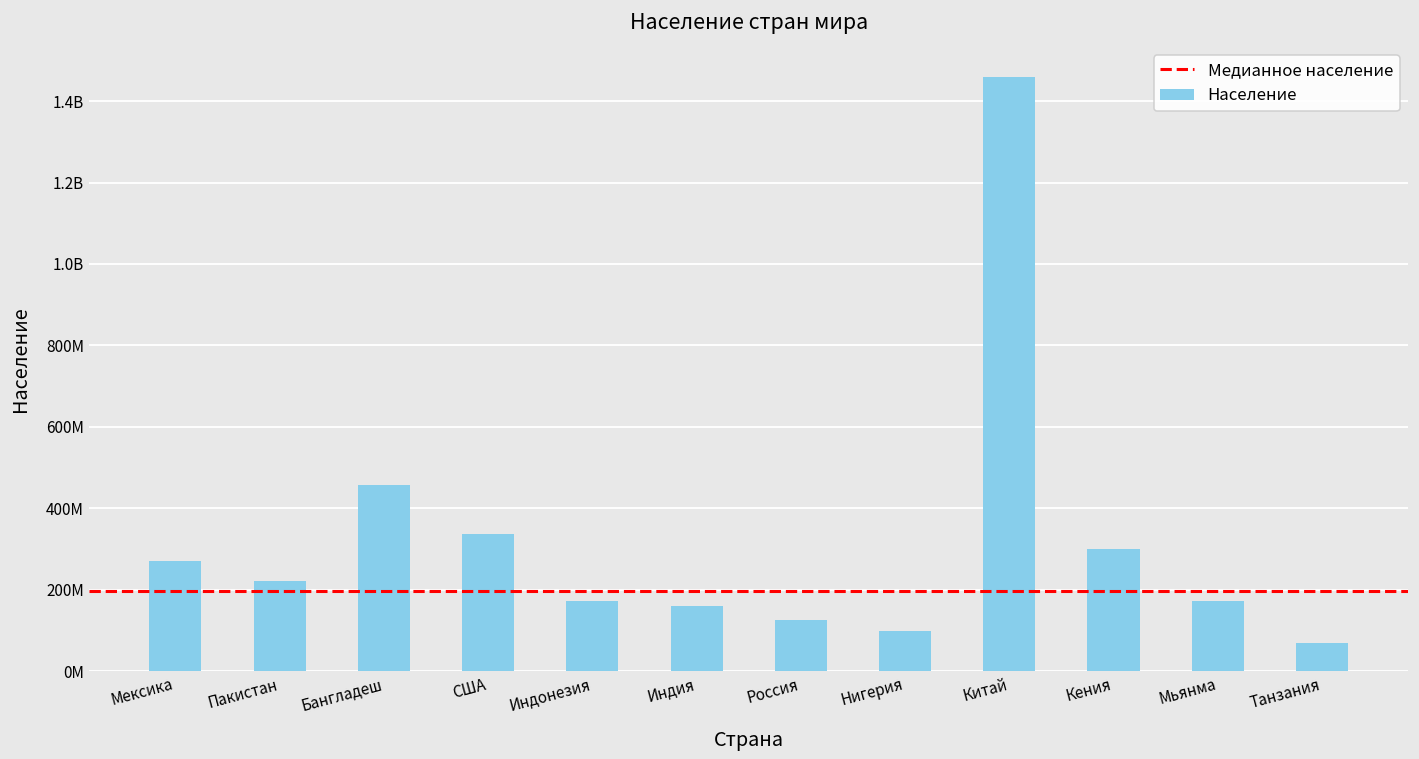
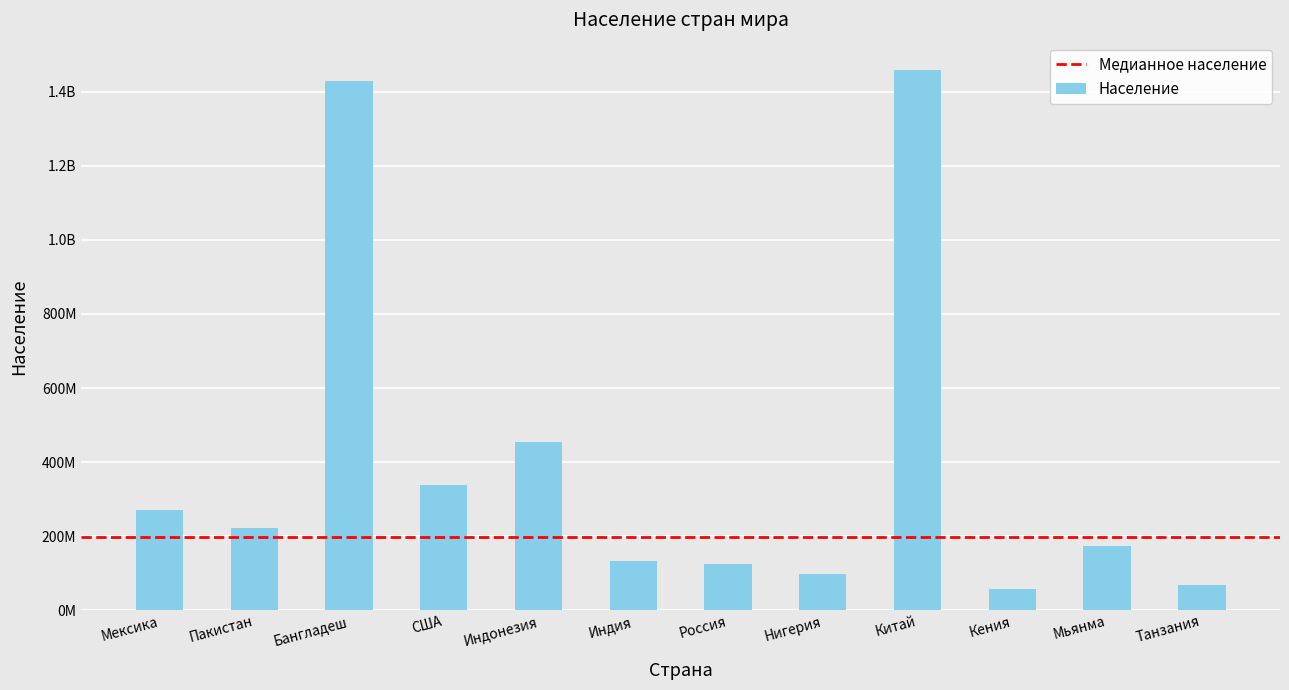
  {
    "Мексика": 270000000,
    "Пакистан": 220000000,
-   "Бангладеш": 460000000,
+   "Бангладеш": 1430000000,
    "США": 340000000,
-   "Индонезия": 170000000,
-   "Индия": 160000000,
+   "Индонезия": 450000000,
+   "Индия": 130000000,
    "Россия": 120000000,
    "Нигерия": 100000000,
    "Китай": 1460000000,
-   "Кения": 300000000,
+   "Кения": 60000000,
    "Мьянма": 170000000,
    "Танзания": 70000000
  }
